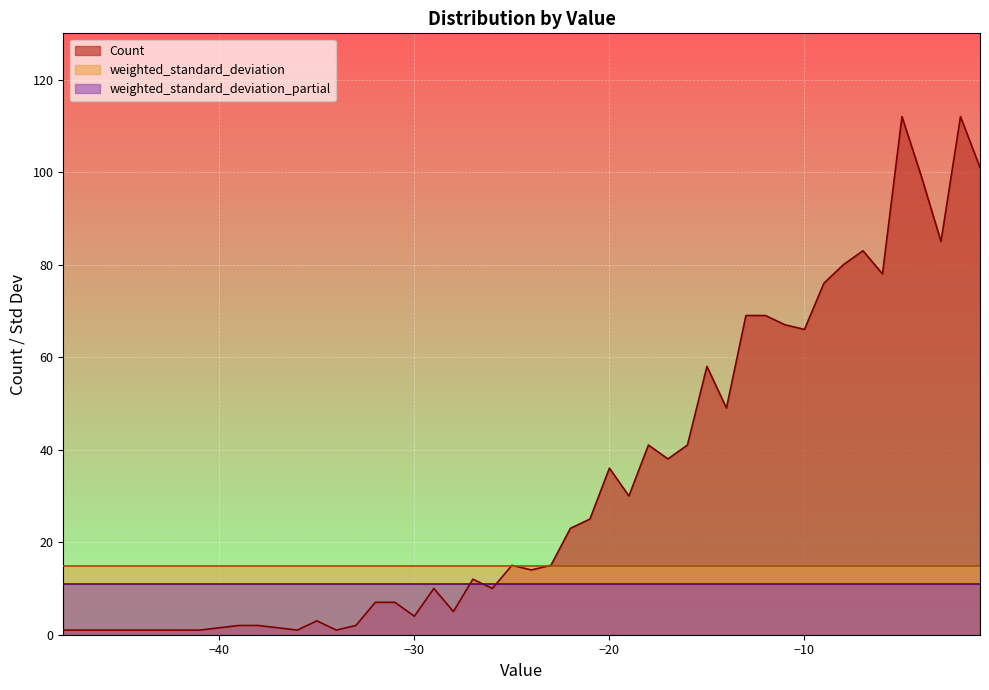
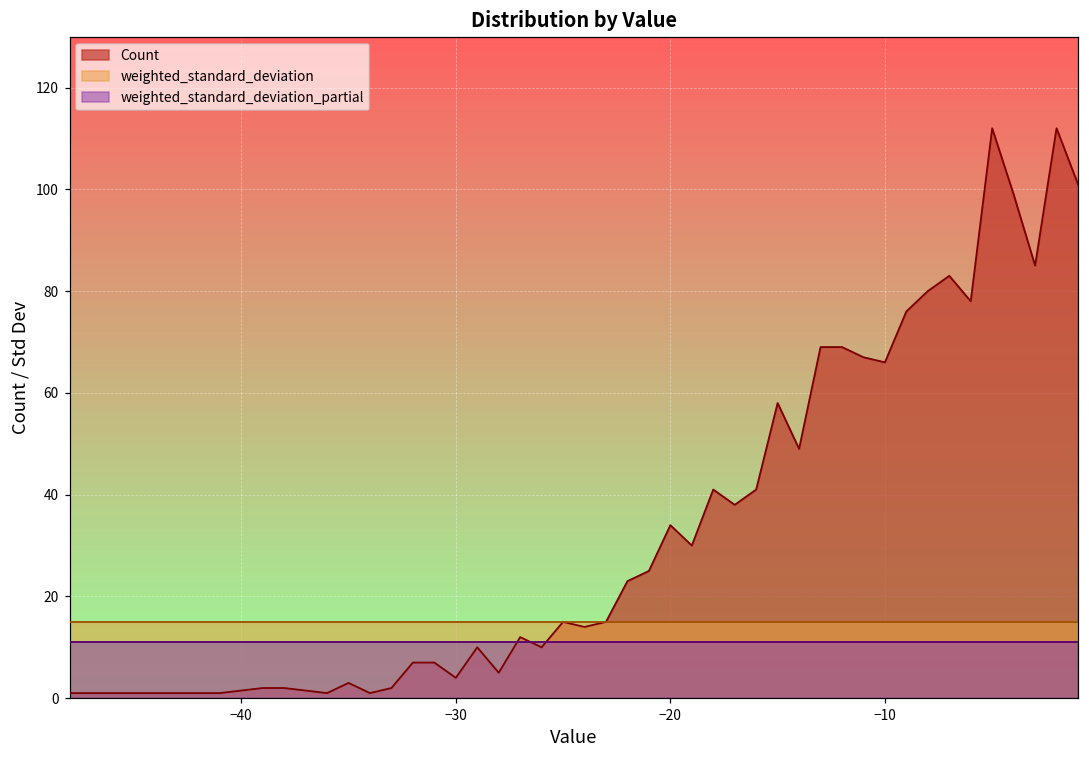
  {
    "Count": {
      "−30": 4,
-     "−20": 36,
+     "−20": 34,
      "−10": 66
    },
    "weighted_standard_deviation": {
      "−30": 15,
      "−20": 15,
      "−10": 15
    },
    "weighted_standard_deviation_partial": {
      "−30": 11,
      "−20": 11,
      "−10": 11
    }
  }
